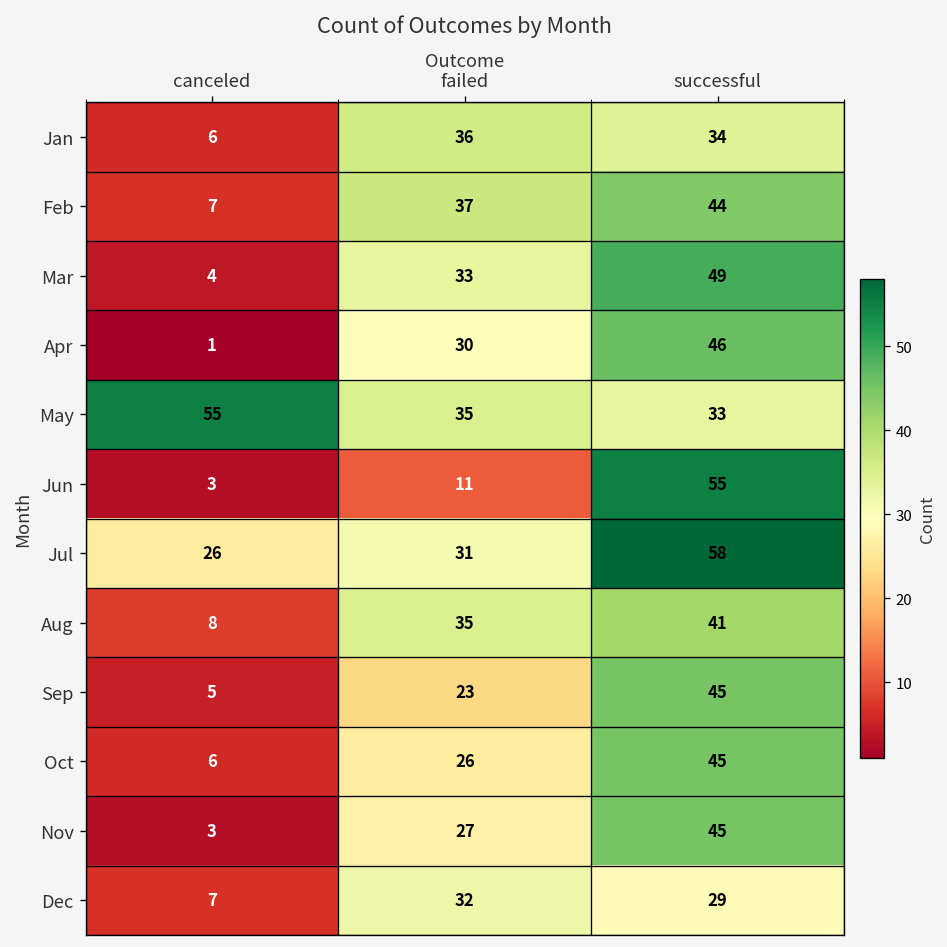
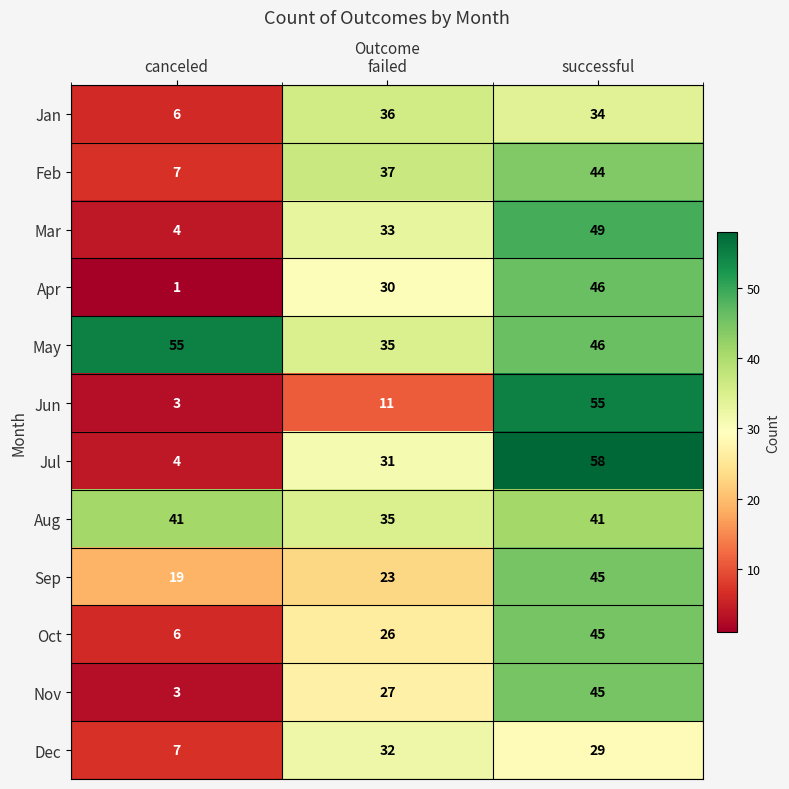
  {
    "Jan": {
      "canceled": 6,
      "failed": 36,
      "successful": 34
    },
    "Feb": {
      "canceled": 7,
      "failed": 37,
      "successful": 44
    },
    "Mar": {
      "canceled": 4,
      "failed": 33,
      "successful": 49
    },
    "Apr": {
      "canceled": 1,
      "failed": 30,
      "successful": 46
    },
    "May": {
      "canceled": 55,
      "failed": 35,
-     "successful": 33
+     "successful": 46
    },
    "Jun": {
      "canceled": 3,
      "failed": 11,
      "successful": 55
    },
    "Jul": {
-     "canceled": 26,
+     "canceled": 4,
      "failed": 31,
      "successful": 58
    },
    "Aug": {
-     "canceled": 8,
+     "canceled": 41,
      "failed": 35,
      "successful": 41
    },
    "Sep": {
-     "canceled": 5,
+     "canceled": 19,
      "failed": 23,
      "successful": 45
    },
    "Oct": {
      "canceled": 6,
      "failed": 26,
      "successful": 45
    },
    "Nov": {
      "canceled": 3,
      "failed": 27,
      "successful": 45
    },
    "Dec": {
      "canceled": 7,
      "failed": 32,
      "successful": 29
    }
  }
